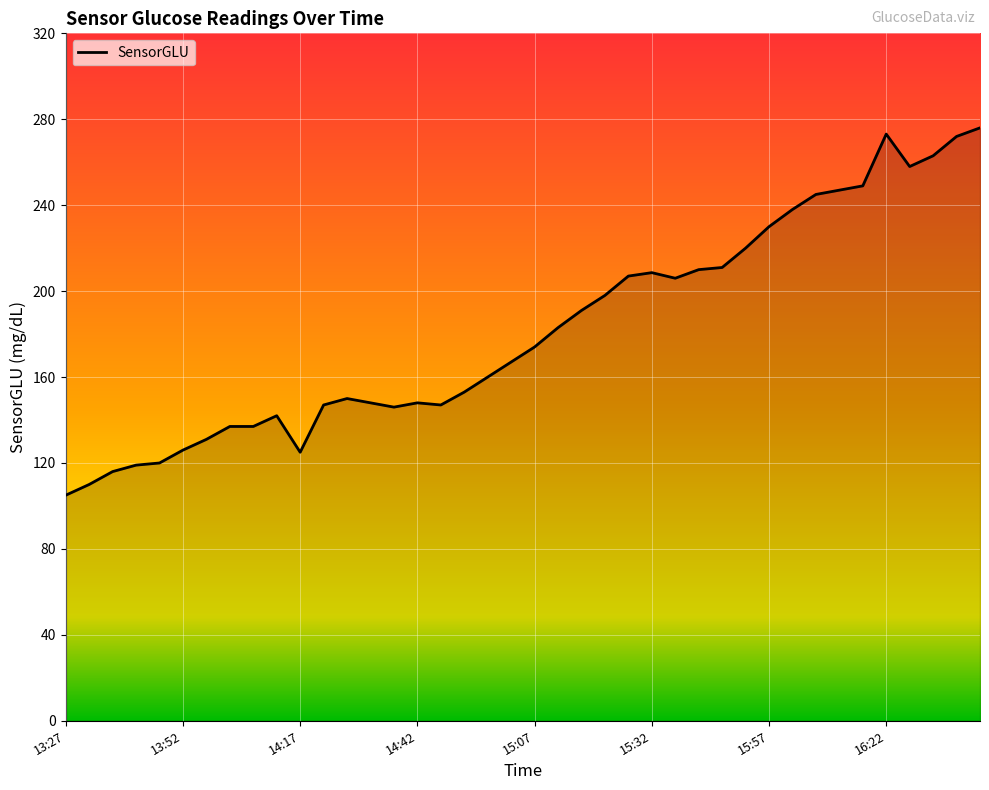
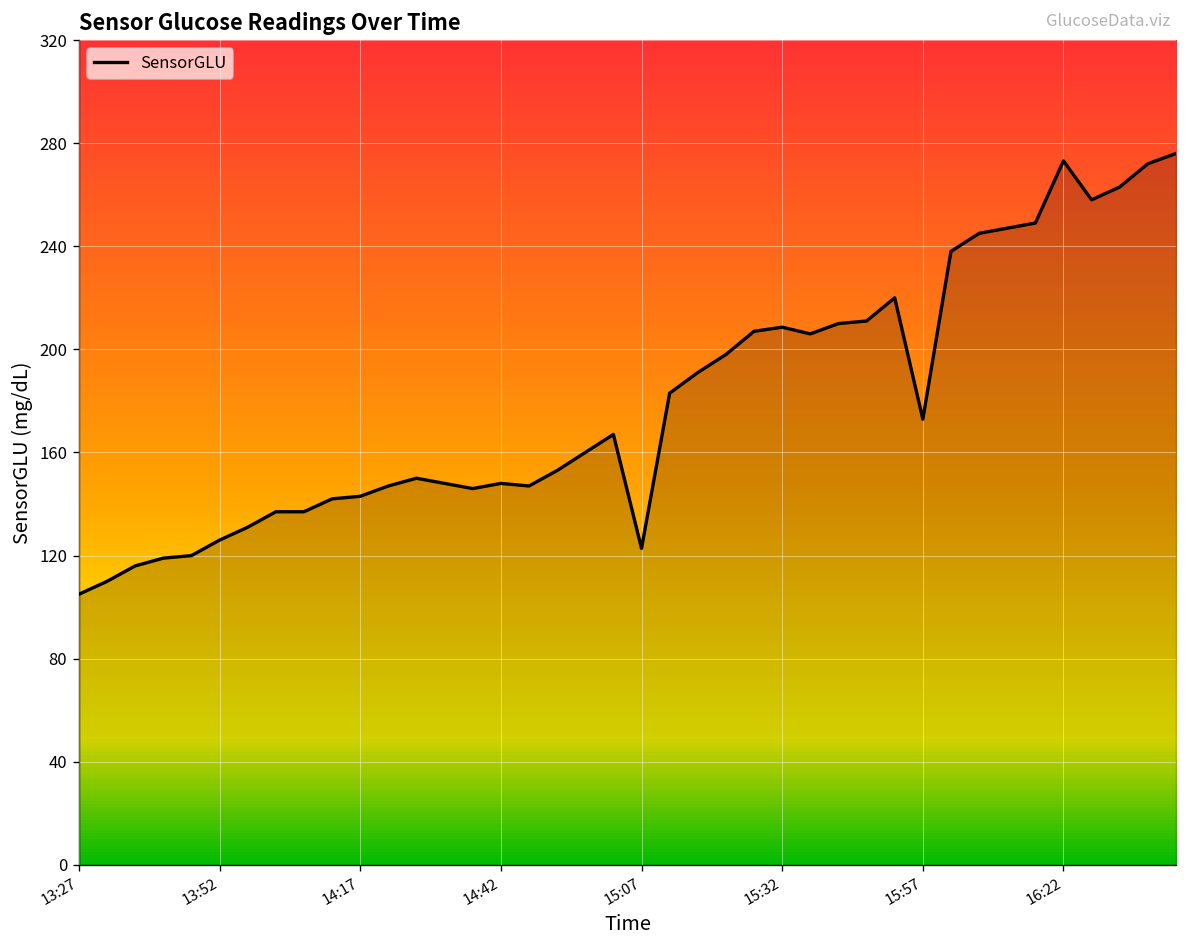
  {
    "13:27": 105,
    "13:52": 126,
-   "14:17": 125,
+   "14:17": 143,
    "14:42": 148,
-   "15:07": 174,
+   "15:07": 123,
    "15:32": 209,
-   "15:57": 230,
+   "15:57": 173,
    "16:22": 273
  }
